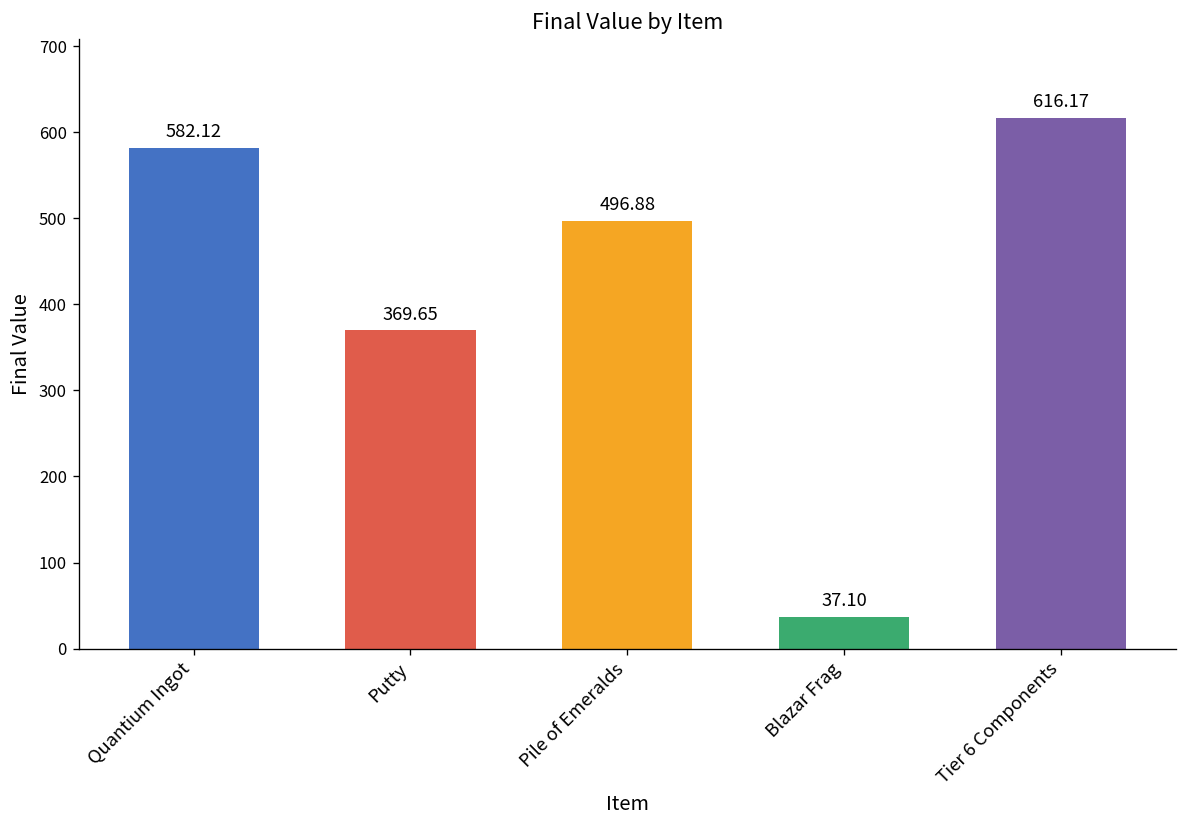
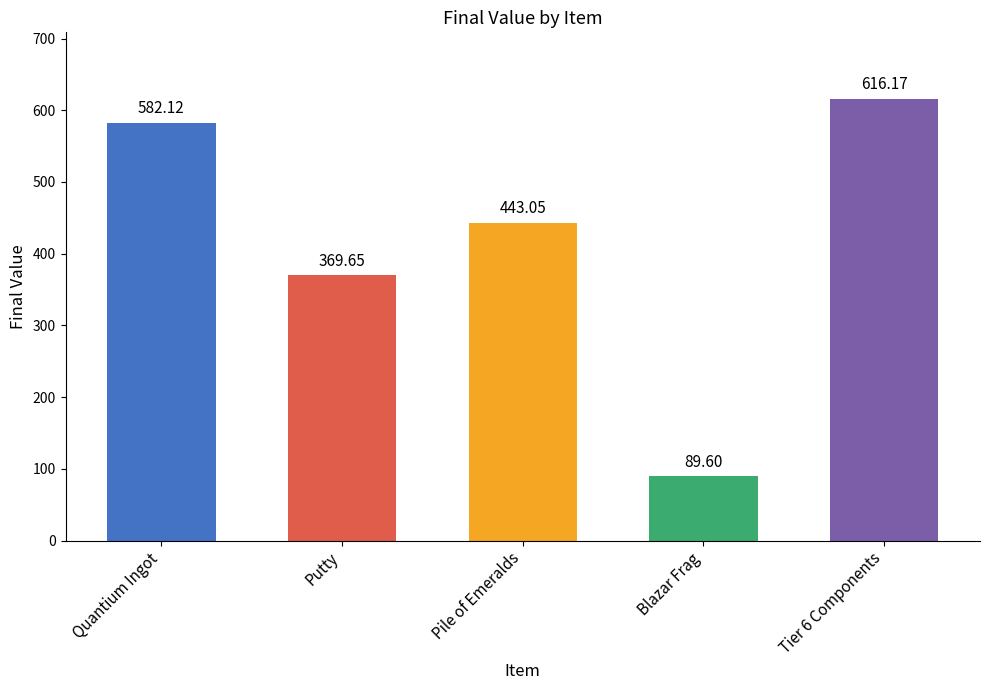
  {
    "Quantium Ingot": 582.12,
    "Putty": 369.65,
-   "Pile of Emeralds": 496.88,
-   "Blazar Frag": 37.10,
+   "Pile of Emeralds": 443.05,
+   "Blazar Frag": 89.60,
    "Tier 6 Components": 616.17
  }
